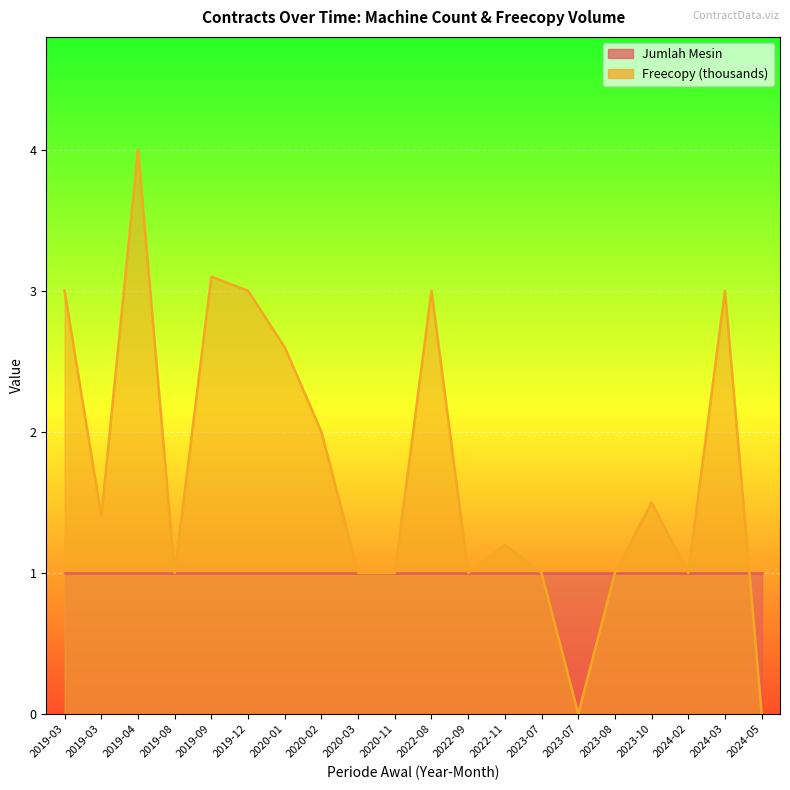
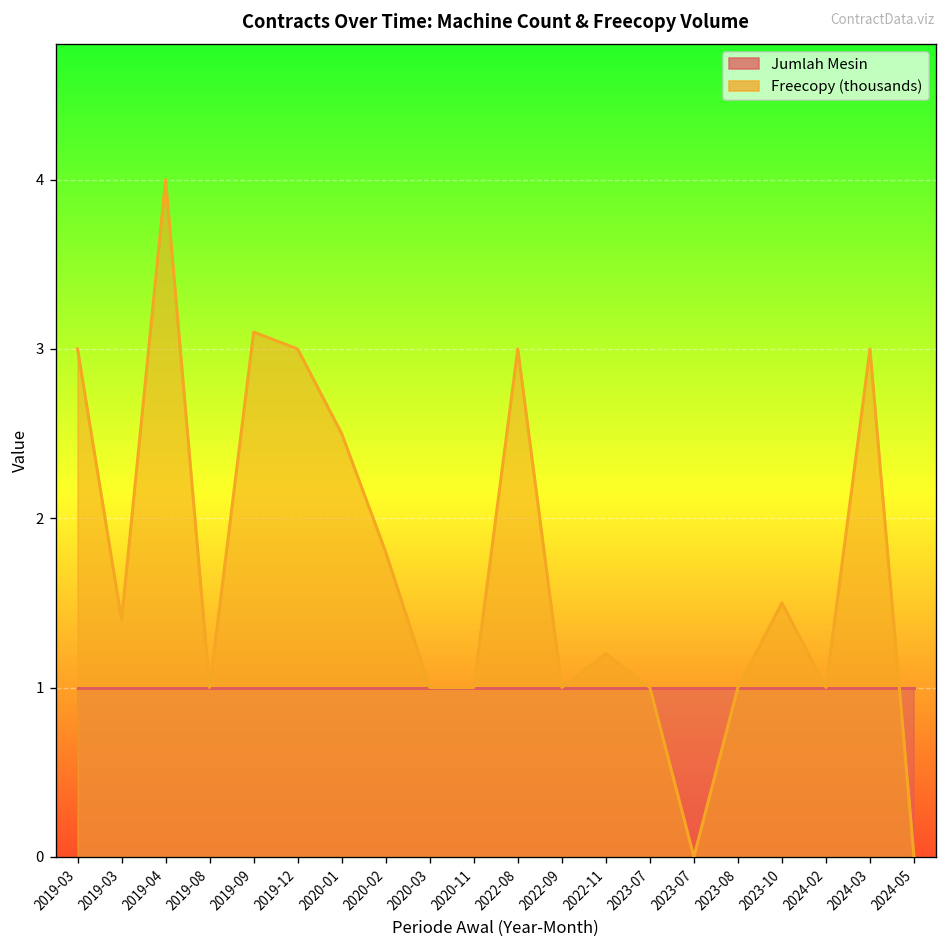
  {
    "Jumlah Mesin": {
      "2019-04": 1.0,
      "2019-09": 1.0,
      "2019-12": 1.0,
      "2020-01": 1.0,
      "2020-02": 1.0,
      "2022-08": 1.0,
      "2022-11": 1.0,
      "2023-10": 1.0,
      "2024-03": 1.0,
      "2024-05": 1.0
    },
    "Freecopy (thousands)": {
      "2019-04": 4.0,
      "2019-09": 3.1,
      "2019-12": 3.0,
-     "2020-01": 2.6,
-     "2020-02": 2.0,
+     "2020-01": 2.5,
+     "2020-02": 1.8,
      "2022-08": 3.0,
      "2022-11": 1.2,
      "2023-10": 1.5,
      "2024-03": 3.0,
      "2024-05": 0.0
    }
  }
